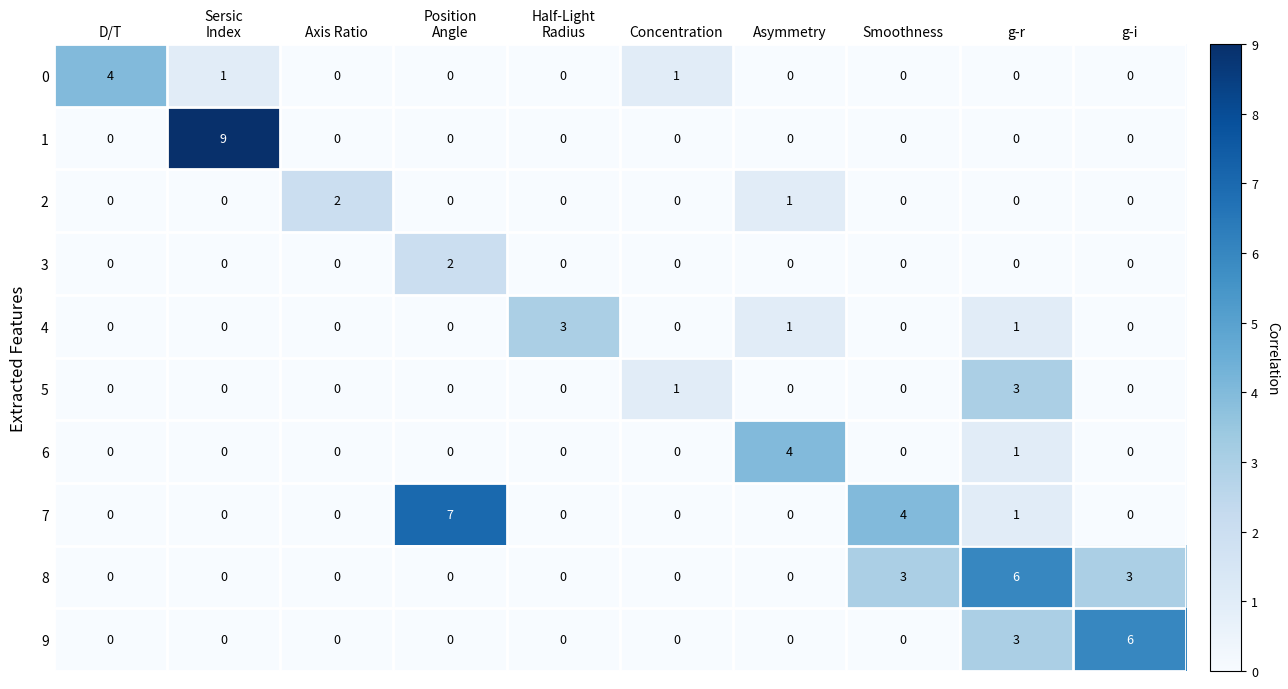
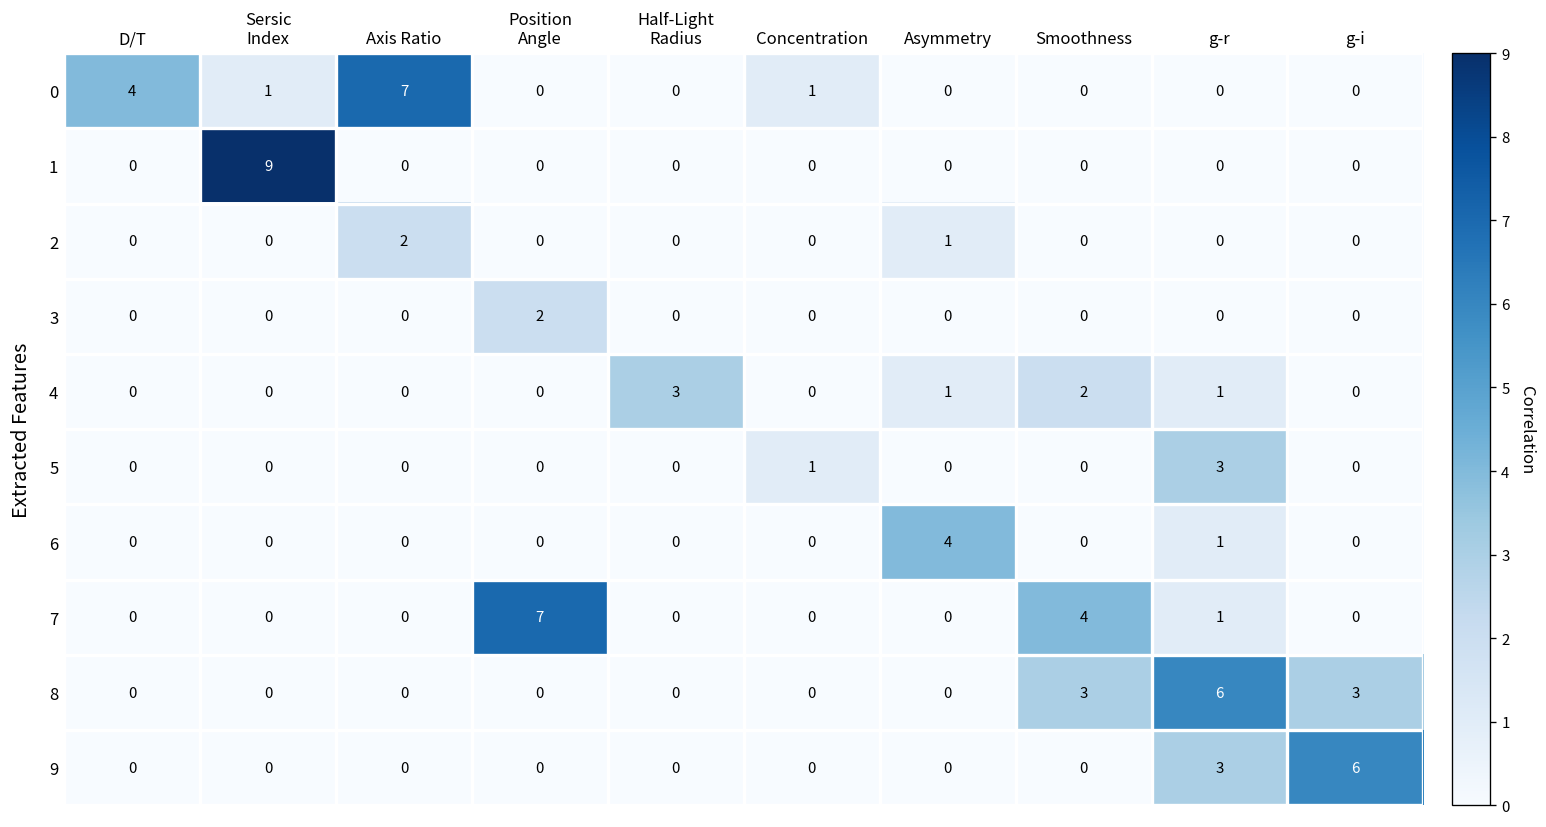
  {
    "0": {
      "D/T": 4,
      "Sersic Index": 1,
-     "Axis Ratio": 0,
+     "Axis Ratio": 7,
      "Position Angle": 0,
      "Half-Light Radius": 0,
      "Concentration": 1,
      "Asymmetry": 0,
      "Smoothness": 0,
      "g-r": 0,
      "g-i": 0
    },
    "1": {
      "D/T": 0,
      "Sersic Index": 9,
      "Axis Ratio": 0,
      "Position Angle": 0,
      "Half-Light Radius": 0,
      "Concentration": 0,
      "Asymmetry": 0,
      "Smoothness": 0,
      "g-r": 0,
      "g-i": 0
    },
    "2": {
      "D/T": 0,
      "Sersic Index": 0,
      "Axis Ratio": 2,
      "Position Angle": 0,
      "Half-Light Radius": 0,
      "Concentration": 0,
      "Asymmetry": 1,
      "Smoothness": 0,
      "g-r": 0,
      "g-i": 0
    },
    "3": {
      "D/T": 0,
      "Sersic Index": 0,
      "Axis Ratio": 0,
      "Position Angle": 2,
      "Half-Light Radius": 0,
      "Concentration": 0,
      "Asymmetry": 0,
      "Smoothness": 0,
      "g-r": 0,
      "g-i": 0
    },
    "4": {
      "D/T": 0,
      "Sersic Index": 0,
      "Axis Ratio": 0,
      "Position Angle": 0,
      "Half-Light Radius": 3,
      "Concentration": 0,
      "Asymmetry": 1,
-     "Smoothness": 0,
+     "Smoothness": 2,
      "g-r": 1,
      "g-i": 0
    },
    "5": {
      "D/T": 0,
      "Sersic Index": 0,
      "Axis Ratio": 0,
      "Position Angle": 0,
      "Half-Light Radius": 0,
      "Concentration": 1,
      "Asymmetry": 0,
      "Smoothness": 0,
      "g-r": 3,
      "g-i": 0
    },
    "6": {
      "D/T": 0,
      "Sersic Index": 0,
      "Axis Ratio": 0,
      "Position Angle": 0,
      "Half-Light Radius": 0,
      "Concentration": 0,
      "Asymmetry": 4,
      "Smoothness": 0,
      "g-r": 1,
      "g-i": 0
    },
    "7": {
      "D/T": 0,
      "Sersic Index": 0,
      "Axis Ratio": 0,
      "Position Angle": 7,
      "Half-Light Radius": 0,
      "Concentration": 0,
      "Asymmetry": 0,
      "Smoothness": 4,
      "g-r": 1,
      "g-i": 0
    },
    "8": {
      "D/T": 0,
      "Sersic Index": 0,
      "Axis Ratio": 0,
      "Position Angle": 0,
      "Half-Light Radius": 0,
      "Concentration": 0,
      "Asymmetry": 0,
      "Smoothness": 3,
      "g-r": 6,
      "g-i": 3
    },
    "9": {
      "D/T": 0,
      "Sersic Index": 0,
      "Axis Ratio": 0,
      "Position Angle": 0,
      "Half-Light Radius": 0,
      "Concentration": 0,
      "Asymmetry": 0,
      "Smoothness": 0,
      "g-r": 3,
      "g-i": 6
    }
  }
